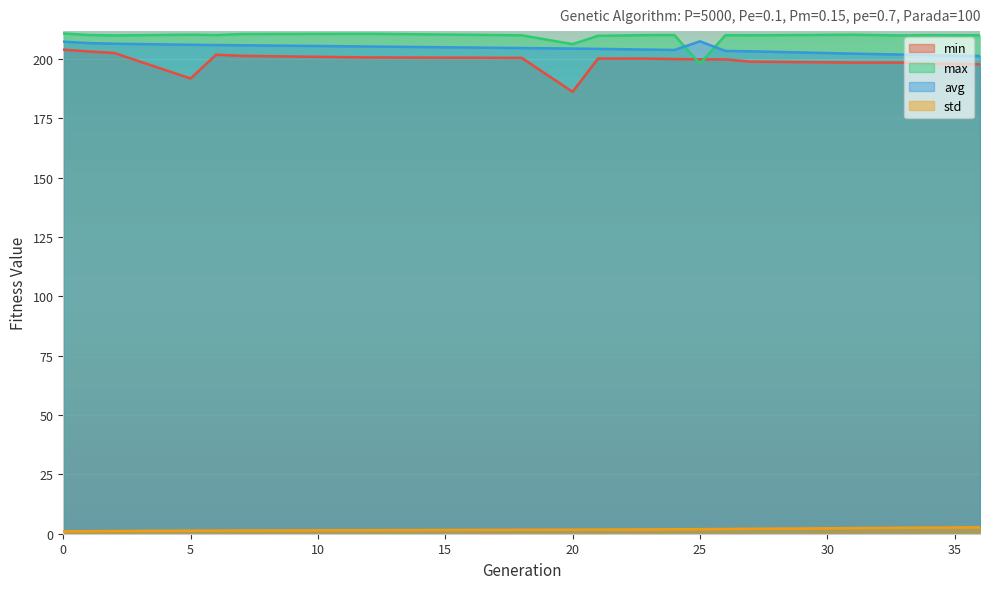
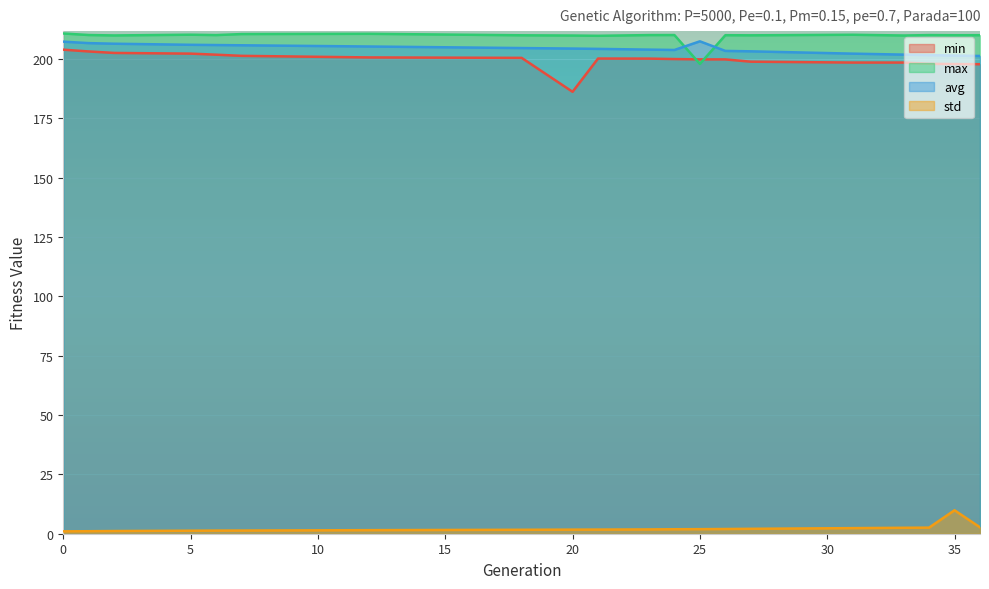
  {
    "min": {
      "0": 204,
-     "5": 192,
+     "5": 202,
      "20": 186,
      "25": 200
    },
    "max": {
      "0": 211,
      "5": 210,
-     "20": 206,
+     "20": 210,
      "25": 198,
      "35": 210
    },
    "avg": {
      "0": 207,
      "5": 206,
      "20": 204,
      "25": 207
    },
    "std": {
      "0": 1,
      "5": 1,
      "20": 2,
      "25": 2,
-     "35": 3
+     "35": 10
    }
  }
